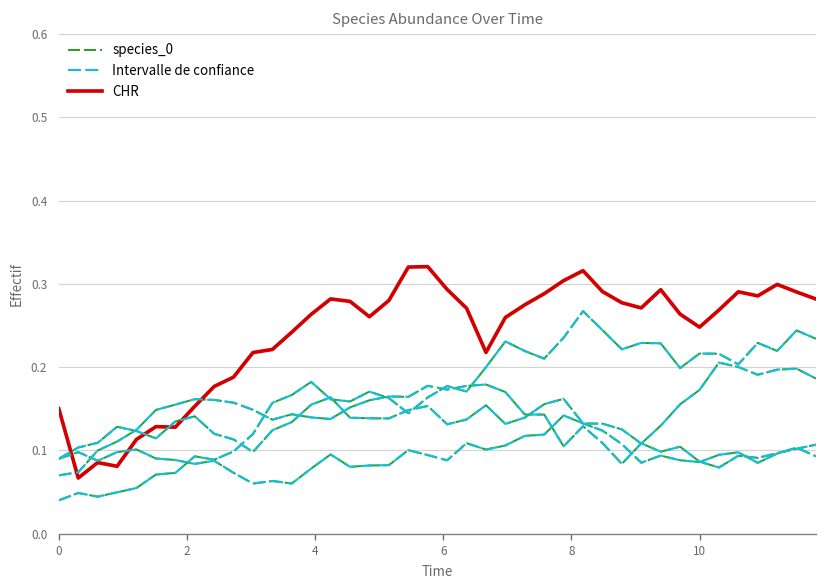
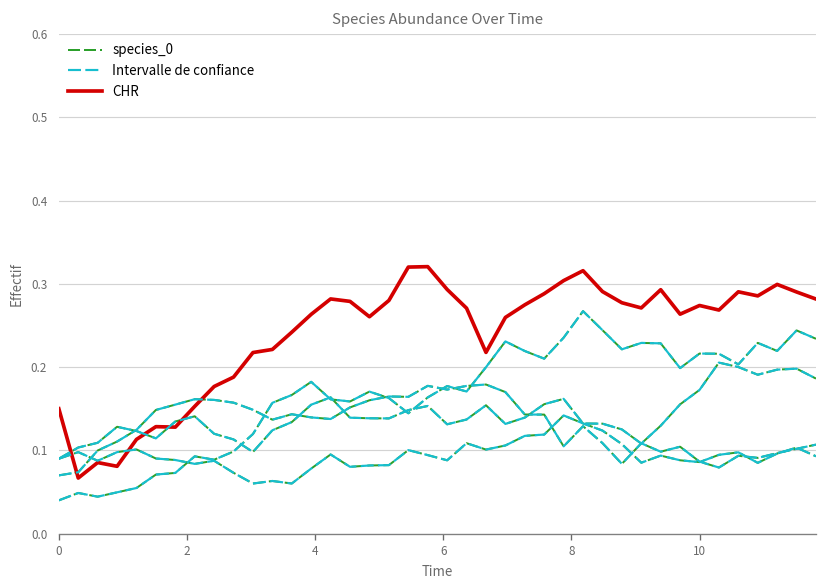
  {
    "Intervalle de confiance": {
      "0": 0.04,
      "10": 0.22
    },
    "CHR": {
      "0": 0.15,
-     "10": 0.25
+     "10": 0.27
    }
  }
